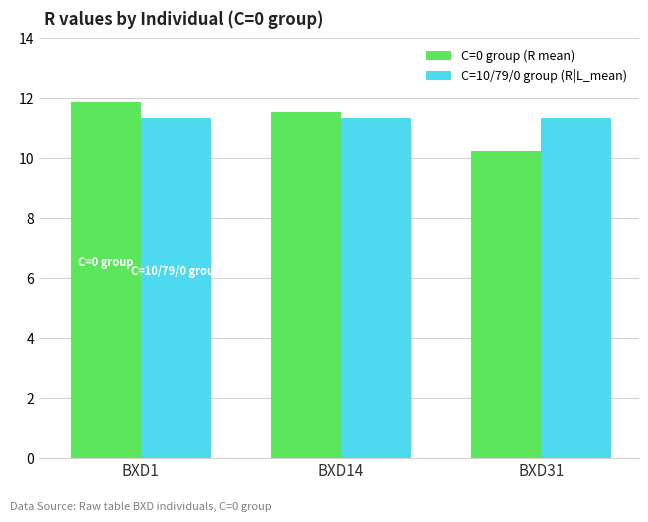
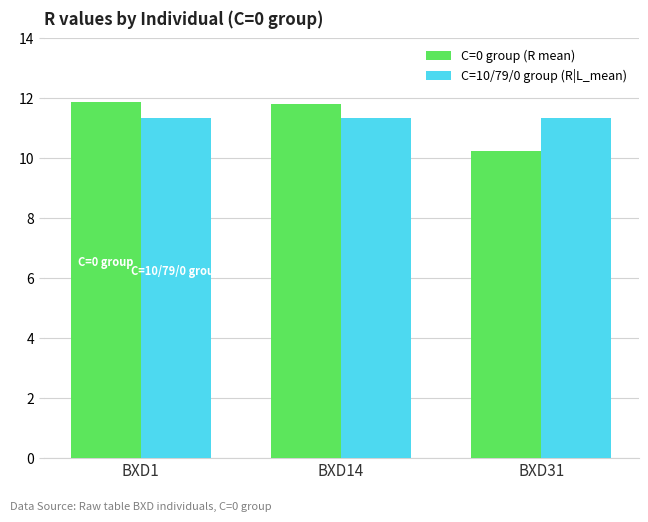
  {
    "C=0 group (R mean)": {
-     "BXD14": 11.5,
+     "BXD14": 11.8,
      "BXD31": 10.3
    },
    "C=10/79/0 group (R|L_mean)": {
      "BXD14": 11.3,
      "BXD31": 11.3
    }
  }
